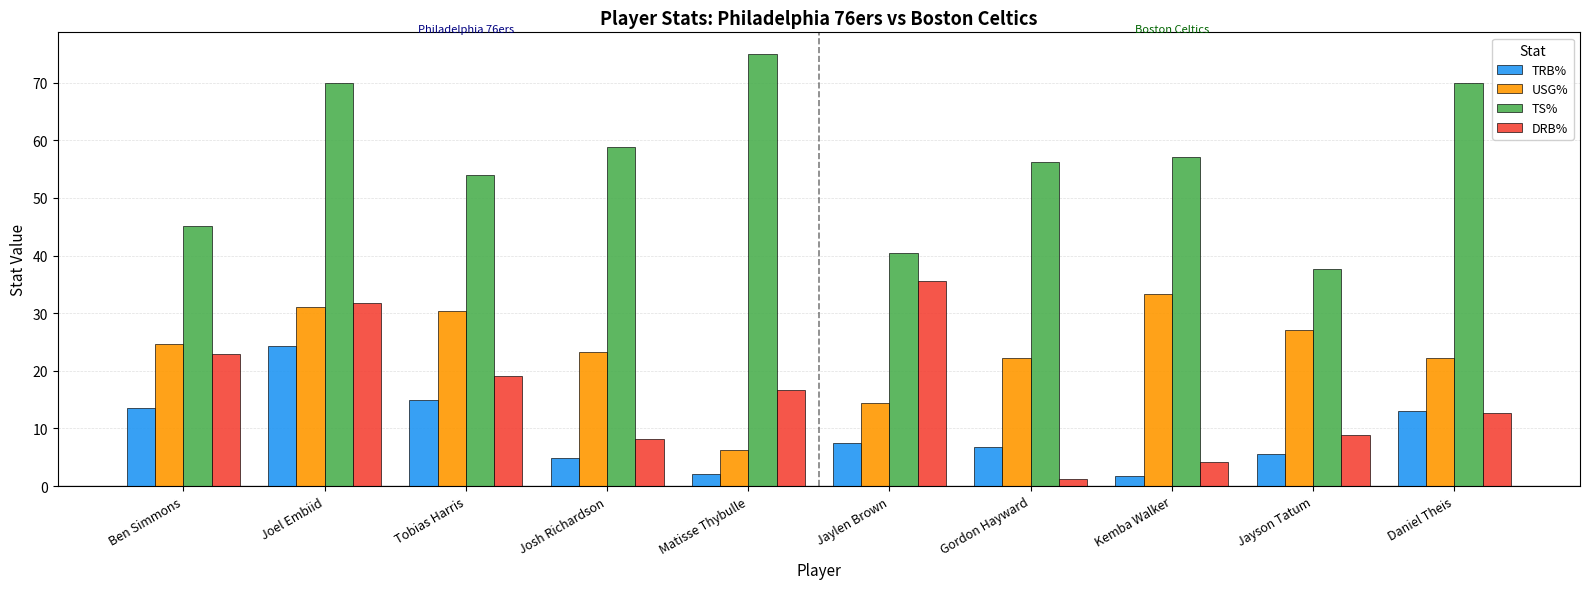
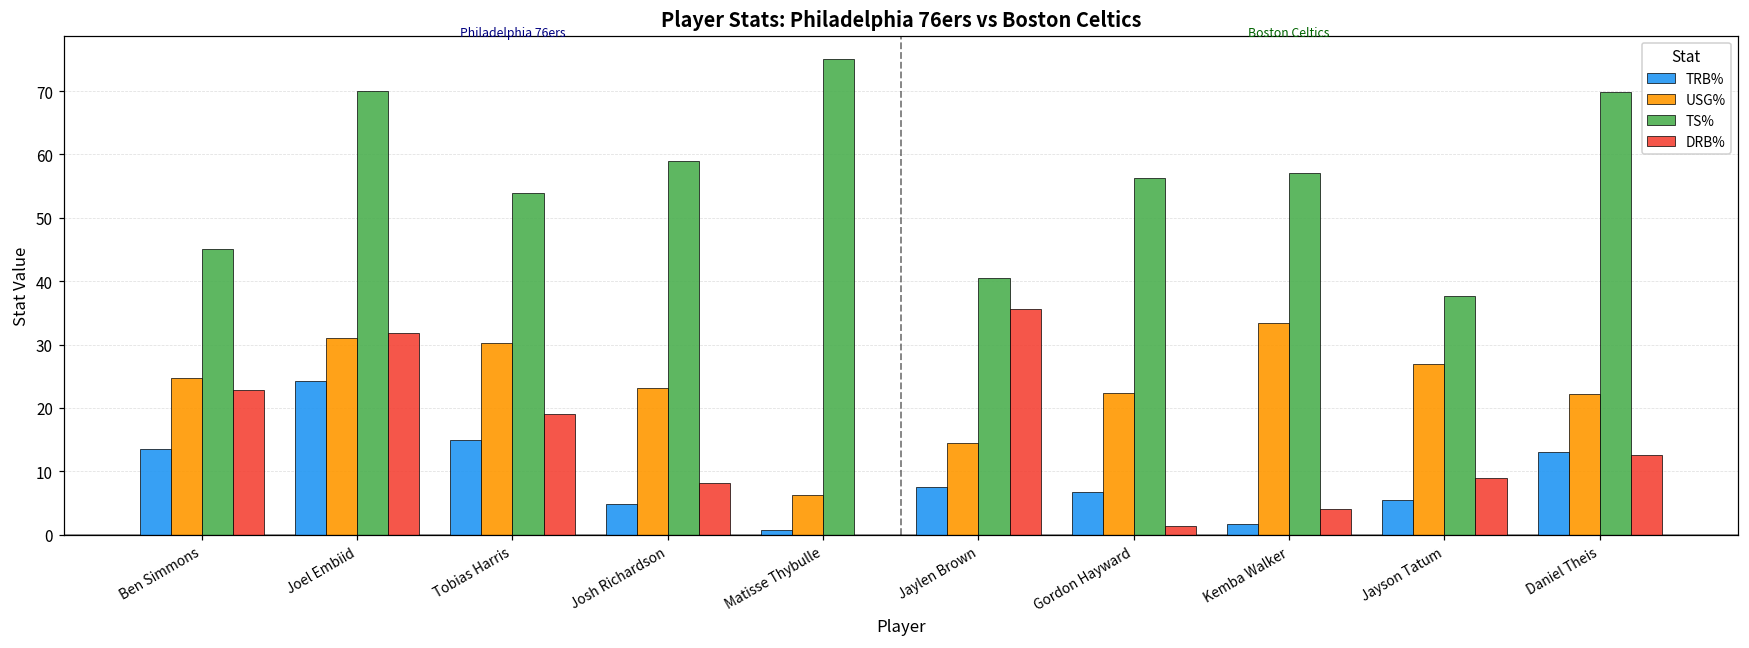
  {
    "TRB%": {
      "Ben Simmons": 14,
      "Joel Embiid": 24,
      "Tobias Harris": 15,
      "Josh Richardson": 5,
-     "Matisse Thybulle": 2,
+     "Matisse Thybulle": 1,
      "Jaylen Brown": 8,
      "Gordon Hayward": 7,
      "Kemba Walker": 2,
      "Jayson Tatum": 6,
      "Daniel Theis": 13
    },
    "USG%": {
      "Ben Simmons": 25,
      "Joel Embiid": 31,
      "Tobias Harris": 30,
      "Josh Richardson": 23,
      "Matisse Thybulle": 6,
      "Jaylen Brown": 14,
      "Gordon Hayward": 22,
      "Kemba Walker": 33,
      "Jayson Tatum": 27,
      "Daniel Theis": 22
    },
    "TS%": {
      "Ben Simmons": 45,
      "Joel Embiid": 70,
      "Tobias Harris": 54,
      "Josh Richardson": 59,
      "Matisse Thybulle": 75,
      "Jaylen Brown": 41,
      "Gordon Hayward": 56,
      "Kemba Walker": 57,
      "Jayson Tatum": 38,
      "Daniel Theis": 70
    },
    "DRB%": {
      "Ben Simmons": 23,
      "Joel Embiid": 32,
      "Tobias Harris": 19,
      "Josh Richardson": 8,
-     "Matisse Thybulle": 17,
+     "Matisse Thybulle": 0,
      "Jaylen Brown": 36,
      "Gordon Hayward": 1,
      "Kemba Walker": 4,
      "Jayson Tatum": 9,
      "Daniel Theis": 13
    }
  }
